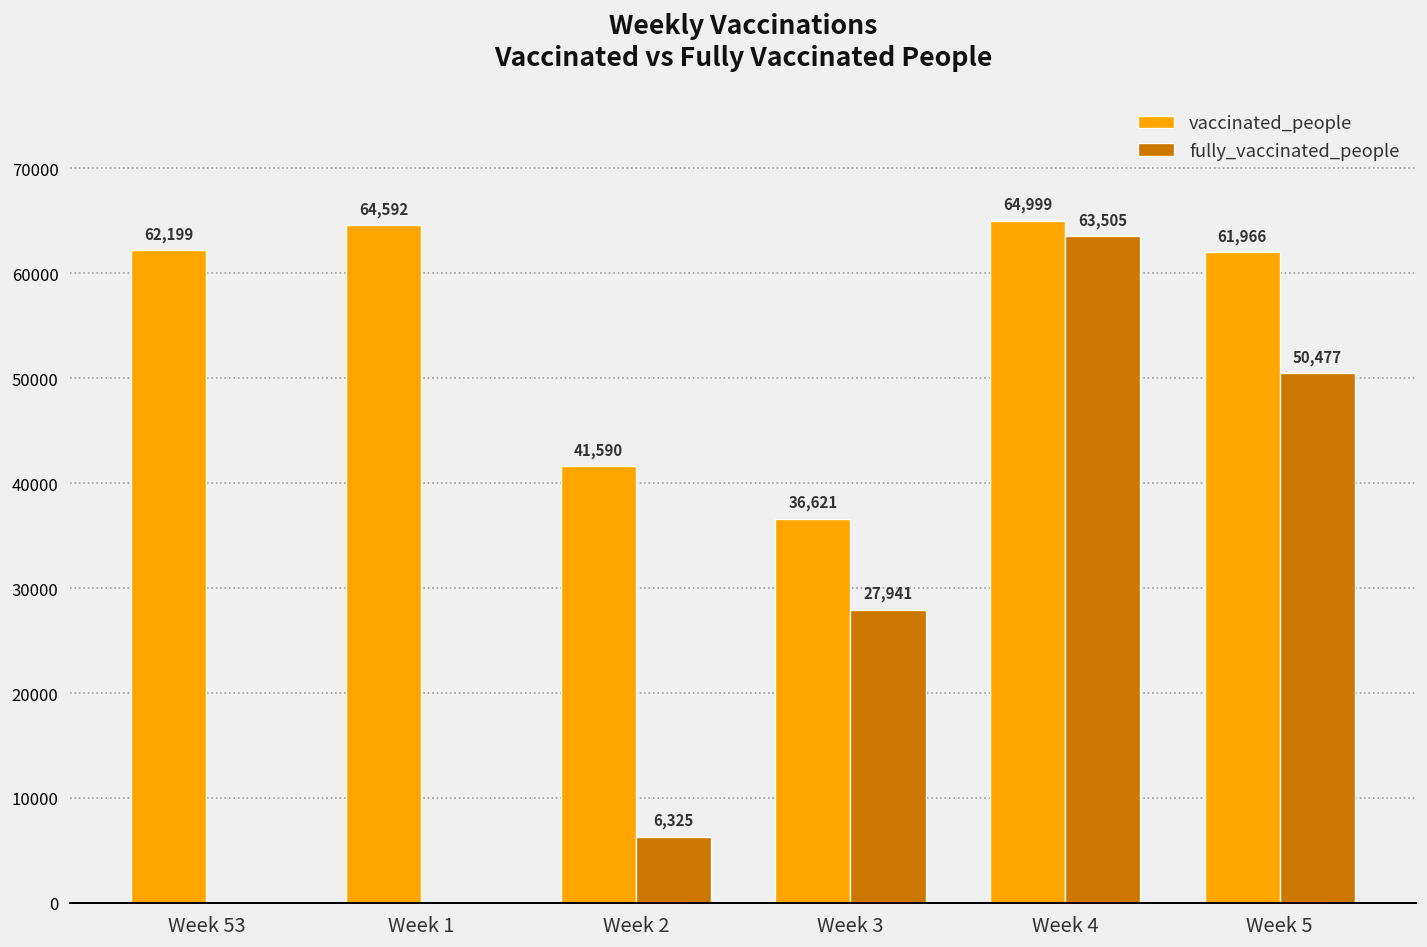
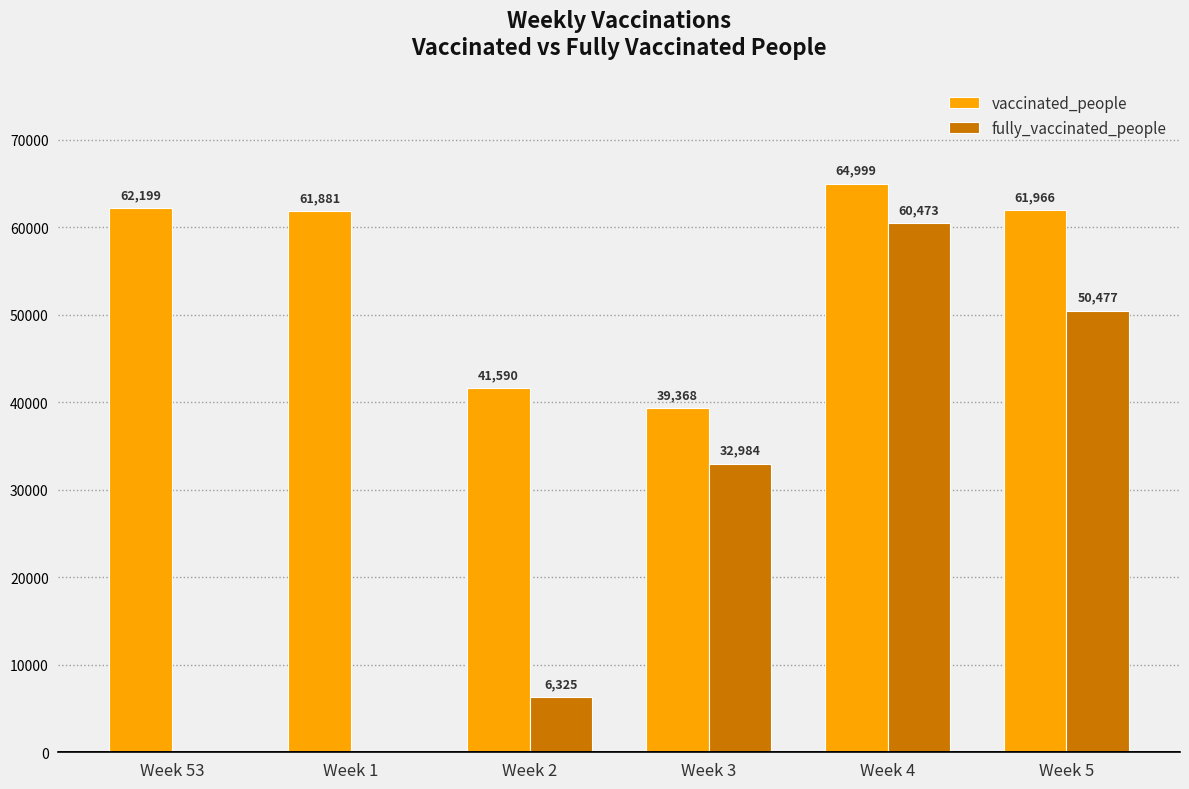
  {
    "vaccinated_people": {
      "Week 53": "62,199",
-     "Week 1": "64,592",
+     "Week 1": "61,881",
      "Week 2": "41,590",
-     "Week 3": "36,621",
+     "Week 3": "39,368",
      "Week 4": "64,999",
      "Week 5": "61,966"
    },
    "fully_vaccinated_people": {
      "Week 2": "6,325",
-     "Week 3": "27,941",
-     "Week 4": "63,505",
+     "Week 3": "32,984",
+     "Week 4": "60,473",
      "Week 5": "50,477"
    }
  }
